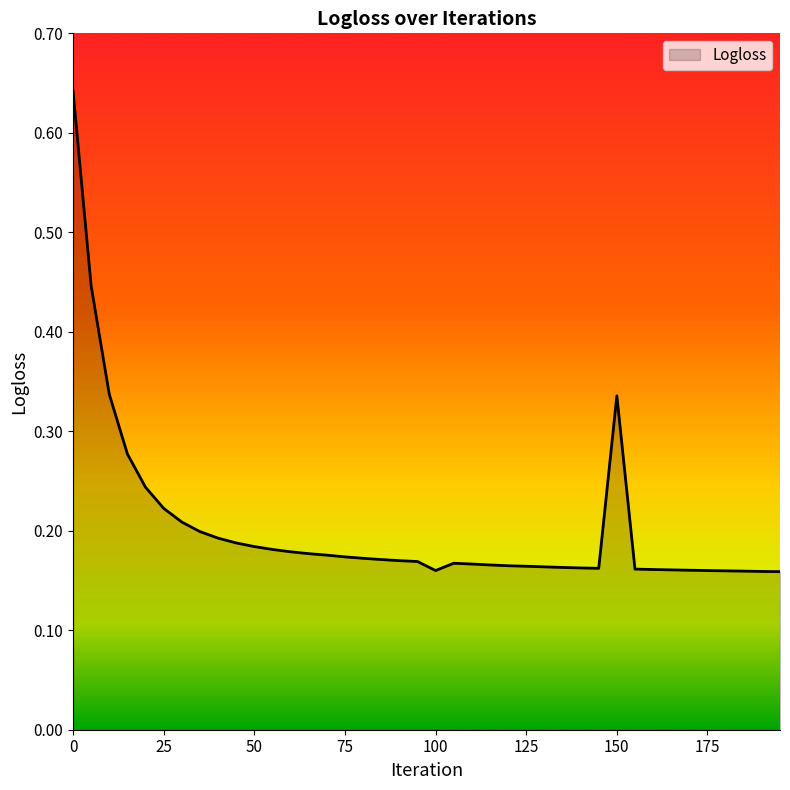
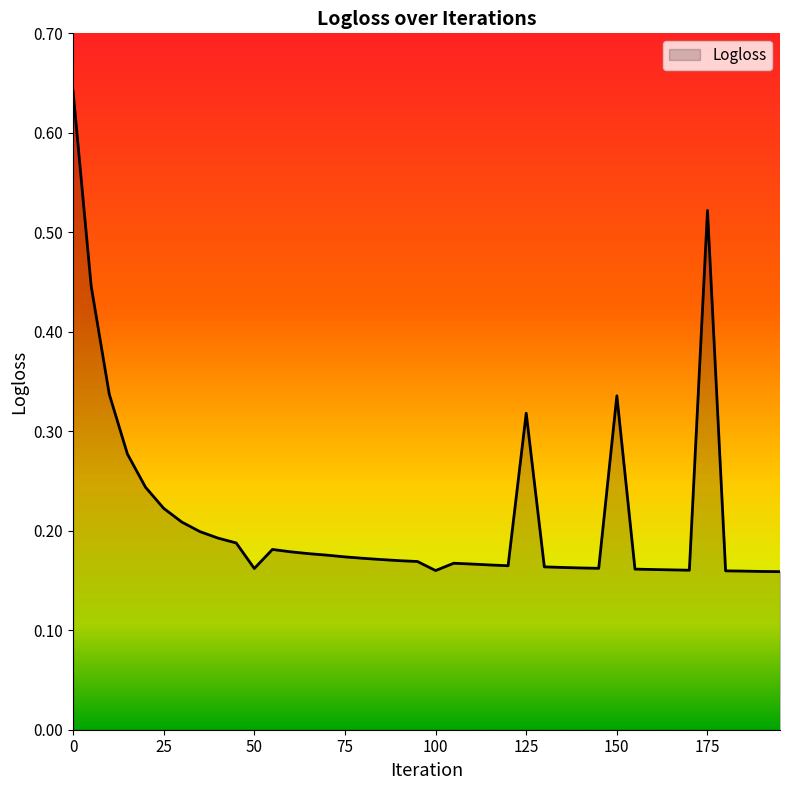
  {
    "0": 0.64,
    "25": 0.22,
-   "50": 0.18,
+   "50": 0.16,
    "75": 0.17,
    "100": 0.16,
-   "125": 0.16,
+   "125": 0.32,
    "150": 0.34,
-   "175": 0.16
+   "175": 0.52
  }
